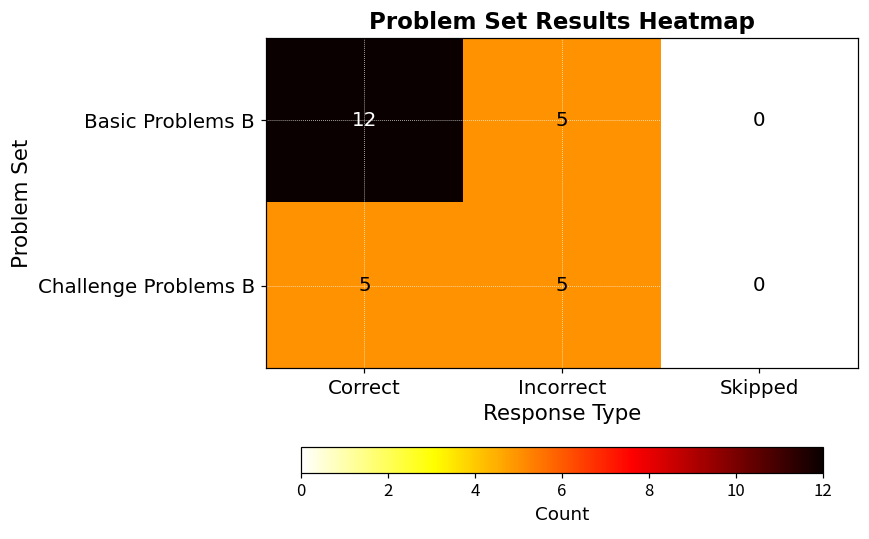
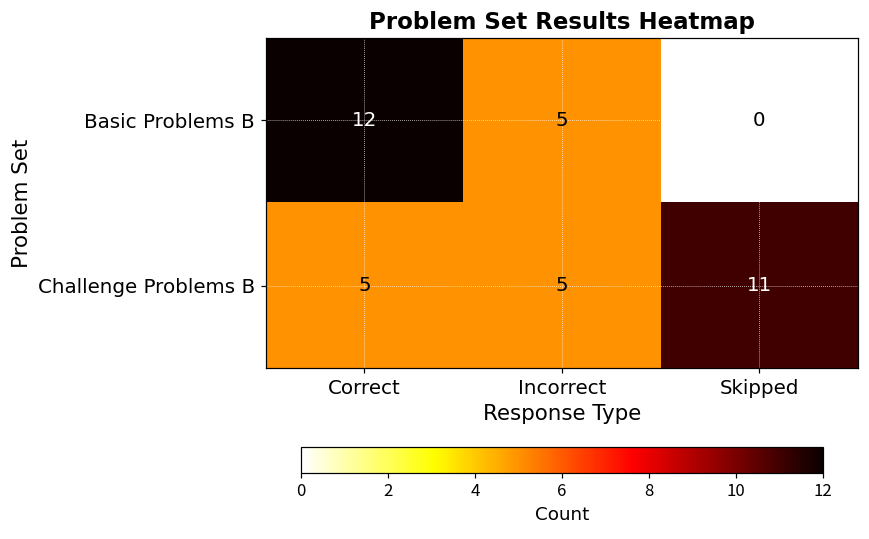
  {
    "Basic Problems B": {
      "Correct": 12,
      "Incorrect": 5,
      "Skipped": 0
    },
    "Challenge Problems B": {
      "Correct": 5,
      "Incorrect": 5,
-     "Skipped": 0
+     "Skipped": 11
    }
  }
